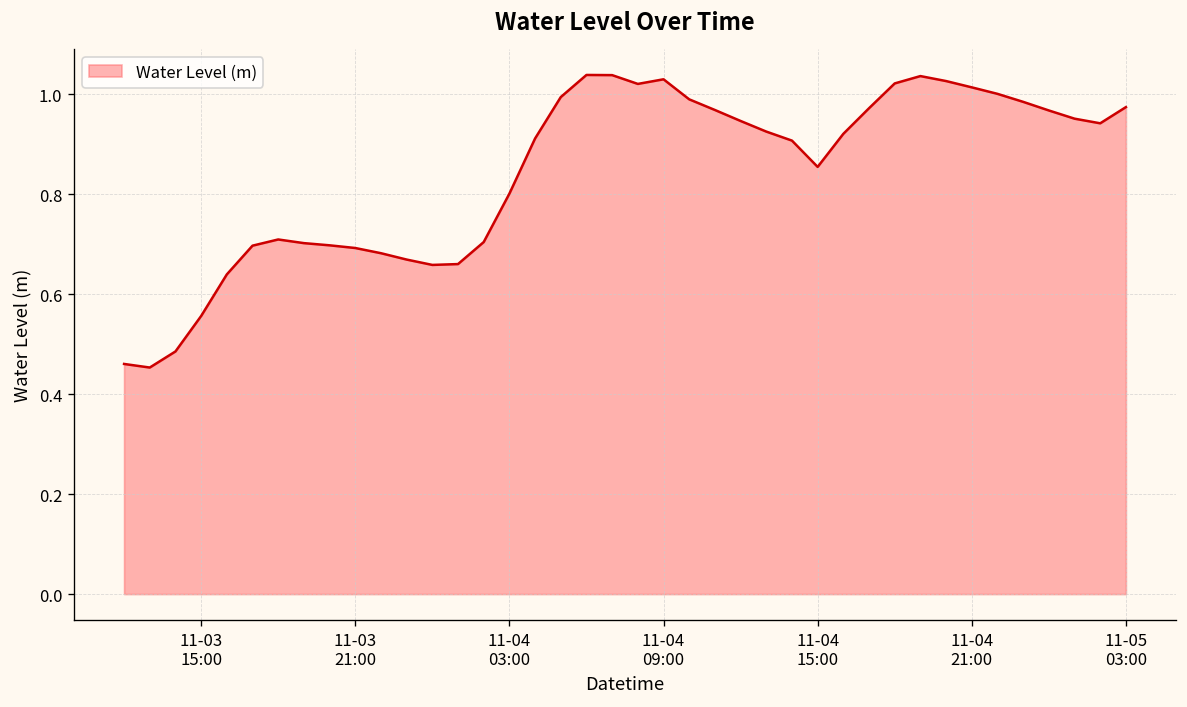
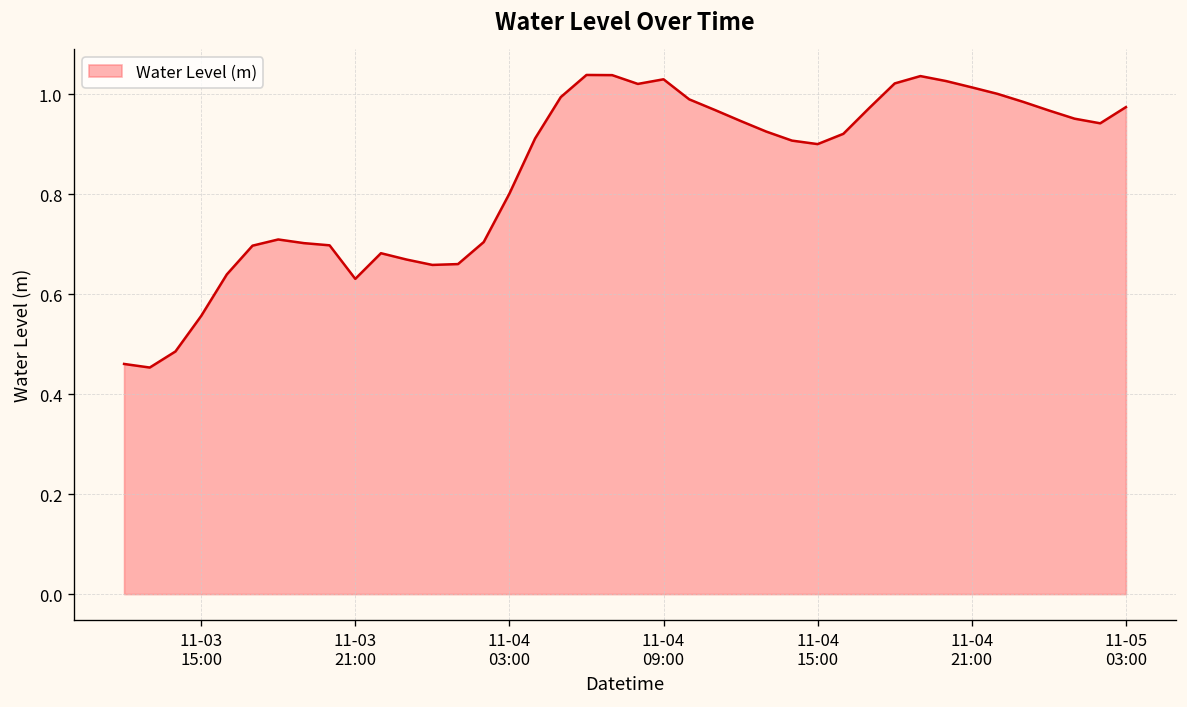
  {
    "11-03 15:00": 0.56,
-   "11-03 21:00": 0.69,
+   "11-03 21:00": 0.63,
    "11-04 03:00": 0.80,
    "11-04 09:00": 1.03,
-   "11-04 15:00": 0.85,
+   "11-04 15:00": 0.90,
    "11-04 21:00": 1.01,
    "11-05 03:00": 0.97
  }
